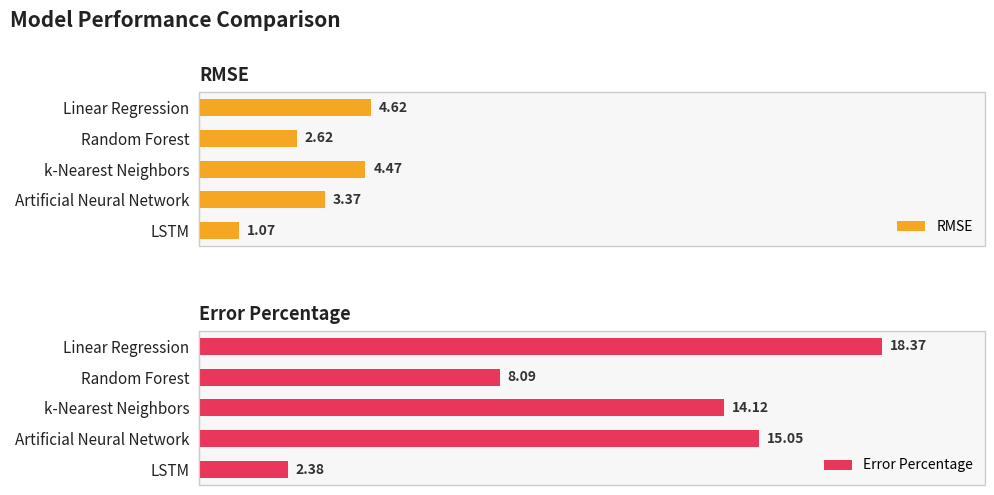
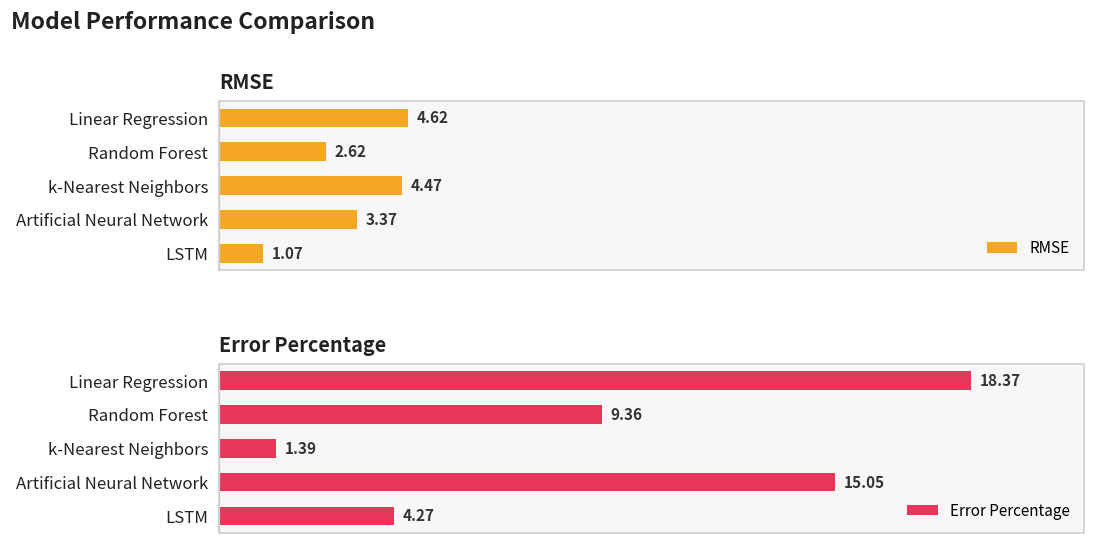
  {
    "RMSE": {
      "Linear Regression": 4.62,
      "Random Forest": 2.62,
      "k-Nearest Neighbors": 4.47,
      "Artificial Neural Network": 3.37,
      "LSTM": 1.07
    },
    "Error Percentage": {
      "Linear Regression": 18.37,
-     "Random Forest": 8.09,
-     "k-Nearest Neighbors": 14.12,
+     "Random Forest": 9.36,
+     "k-Nearest Neighbors": 1.39,
      "Artificial Neural Network": 15.05,
-     "LSTM": 2.38
+     "LSTM": 4.27
    }
  }
